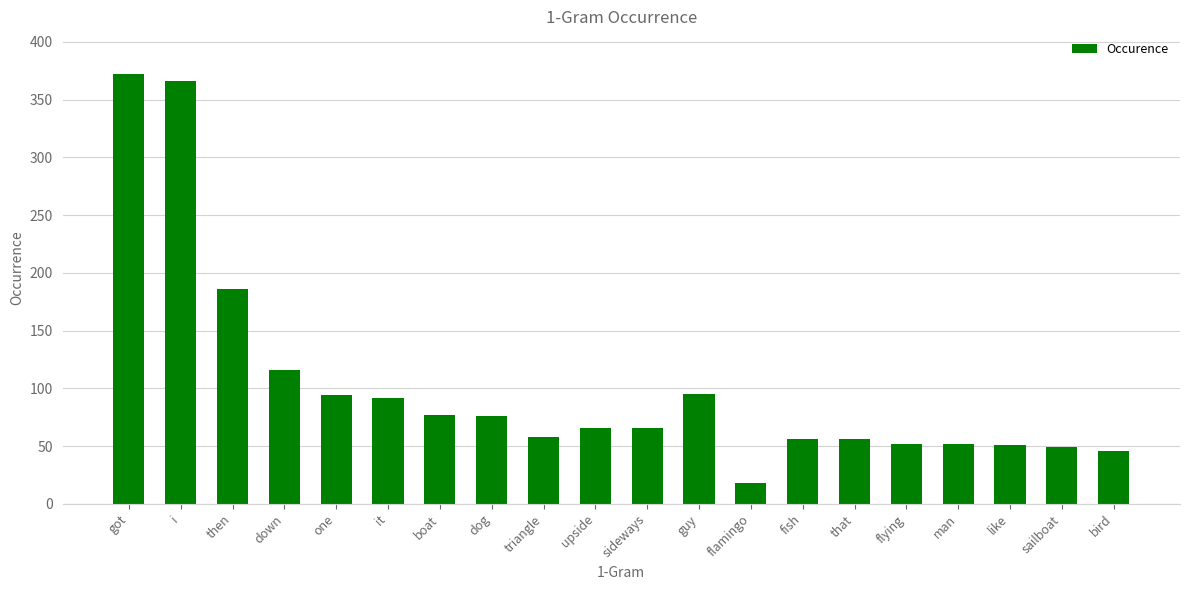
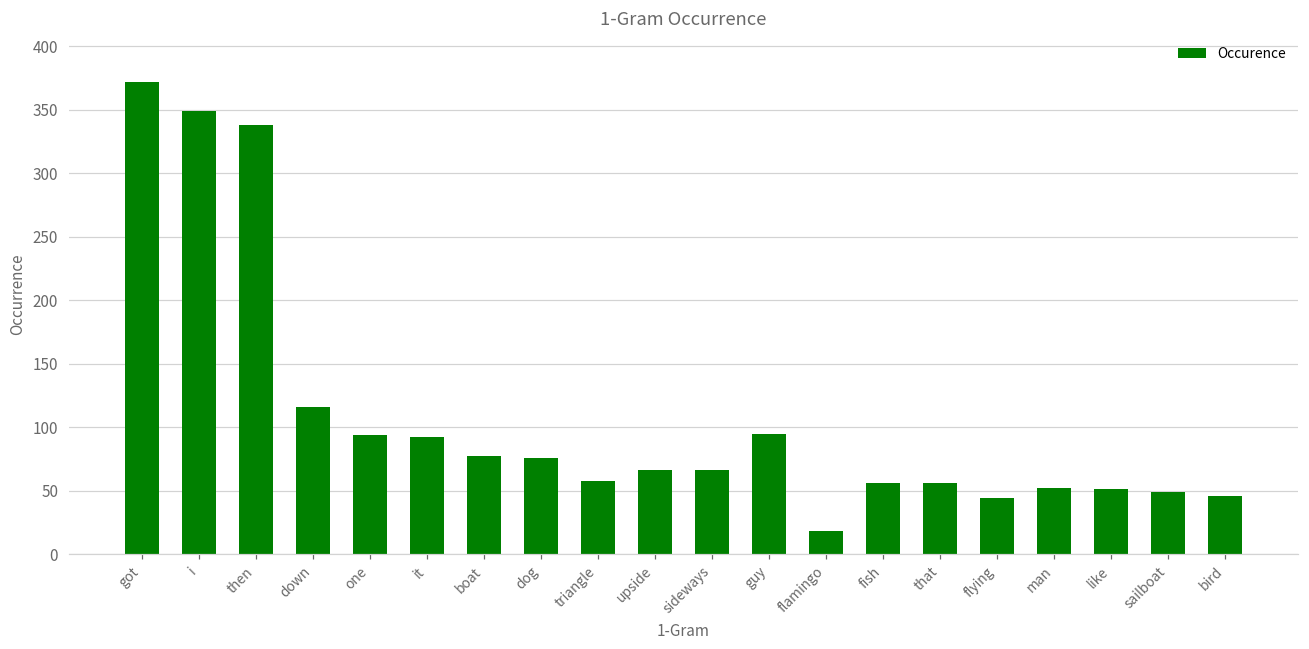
  {
    "got": 372,
-   "i": 366,
-   "then": 186,
+   "i": 349,
+   "then": 338,
    "down": 116,
    "one": 94,
    "it": 92,
    "boat": 77,
    "dog": 76,
    "triangle": 58,
    "upside": 66,
    "sideways": 66,
    "guy": 95,
    "flamingo": 18,
    "fish": 56,
    "that": 56,
-   "flying": 52,
+   "flying": 44,
    "man": 52,
    "like": 51,
    "sailboat": 49,
    "bird": 46
  }
